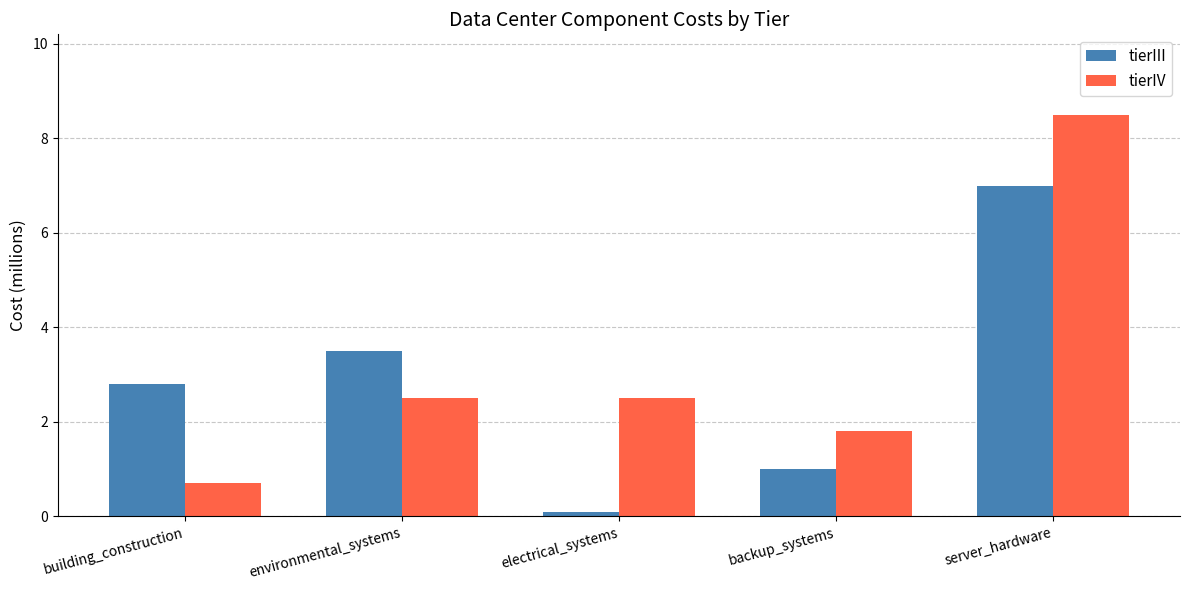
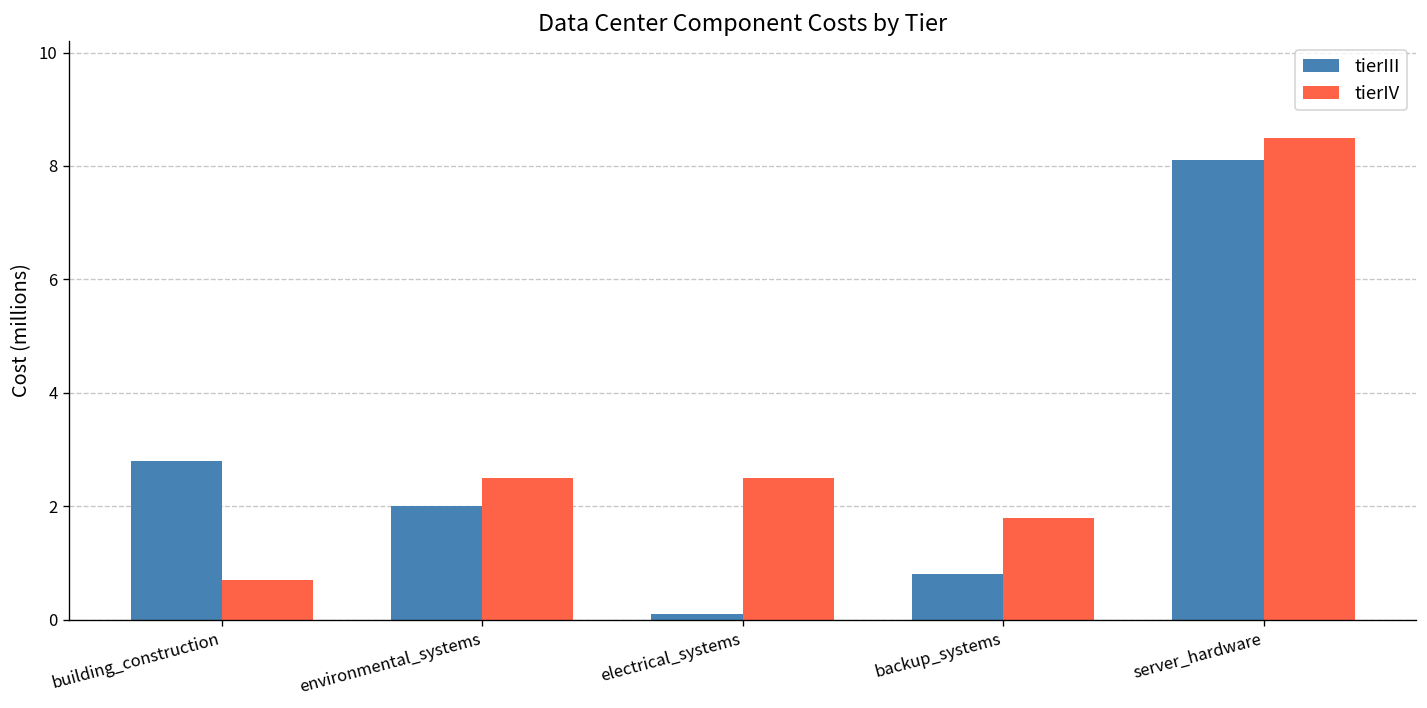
  {
    "tierIII": {
      "building_construction": 2.8,
-     "environmental_systems": 3.5,
+     "environmental_systems": 2.0,
      "electrical_systems": 0.1,
-     "backup_systems": 1.0,
-     "server_hardware": 7.0
+     "backup_systems": 0.8,
+     "server_hardware": 8.1
    },
    "tierIV": {
      "building_construction": 0.7,
      "environmental_systems": 2.5,
      "electrical_systems": 2.5,
      "backup_systems": 1.8,
      "server_hardware": 8.5
    }
  }
